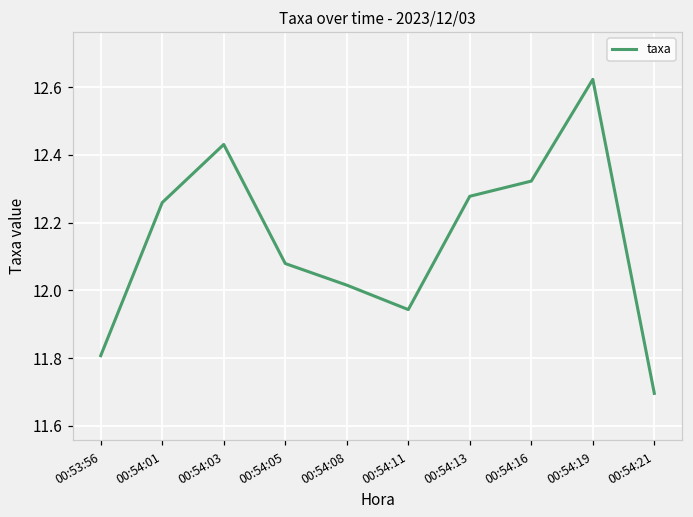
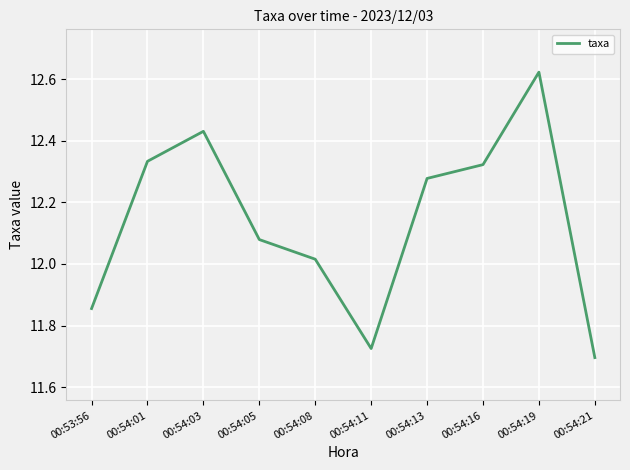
  {
-   "00:53:56": 11.81,
-   "00:54:01": 12.26,
+   "00:53:56": 11.86,
+   "00:54:01": 12.33,
    "00:54:03": 12.43,
    "00:54:05": 12.08,
    "00:54:08": 12.02,
-   "00:54:11": 11.94,
+   "00:54:11": 11.73,
    "00:54:13": 12.28,
    "00:54:16": 12.32,
    "00:54:19": 12.62,
    "00:54:21": 11.70
  }
